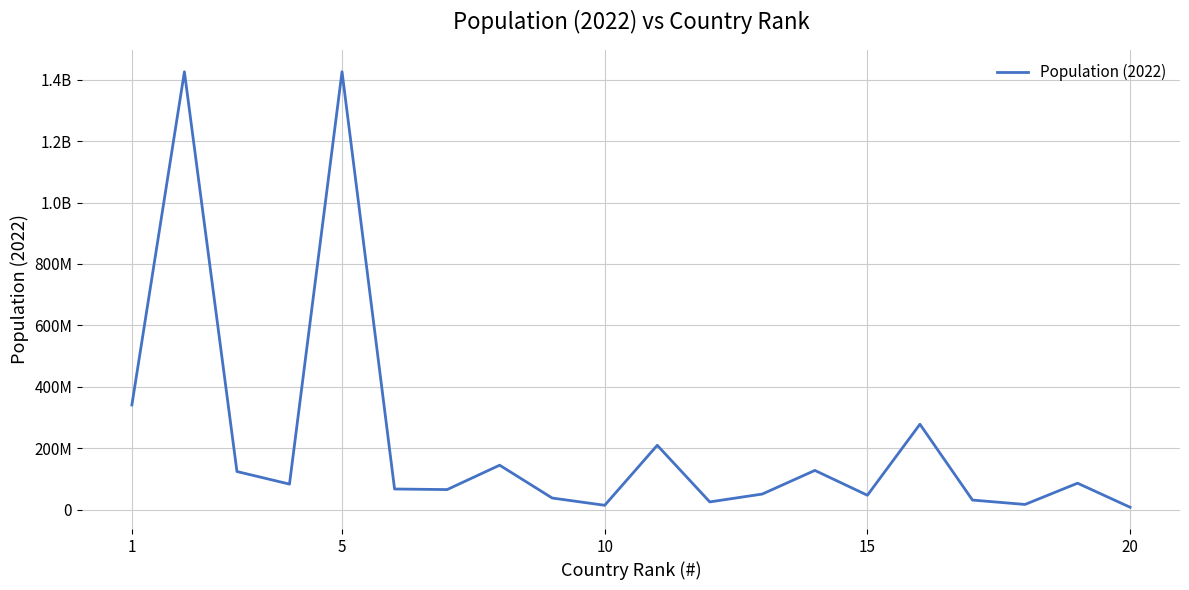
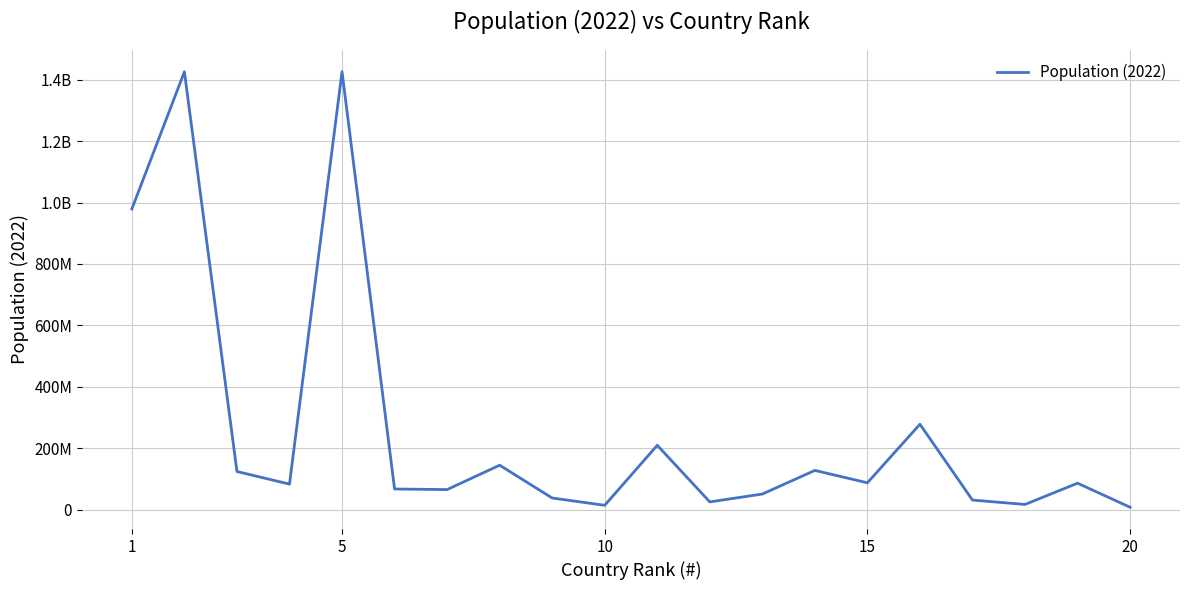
  {
-   "1": 340000000,
+   "1": 980000000,
    "5": 1430000000,
    "10": 20000000,
-   "15": 50000000,
+   "15": 90000000,
    "20": 10000000
  }
